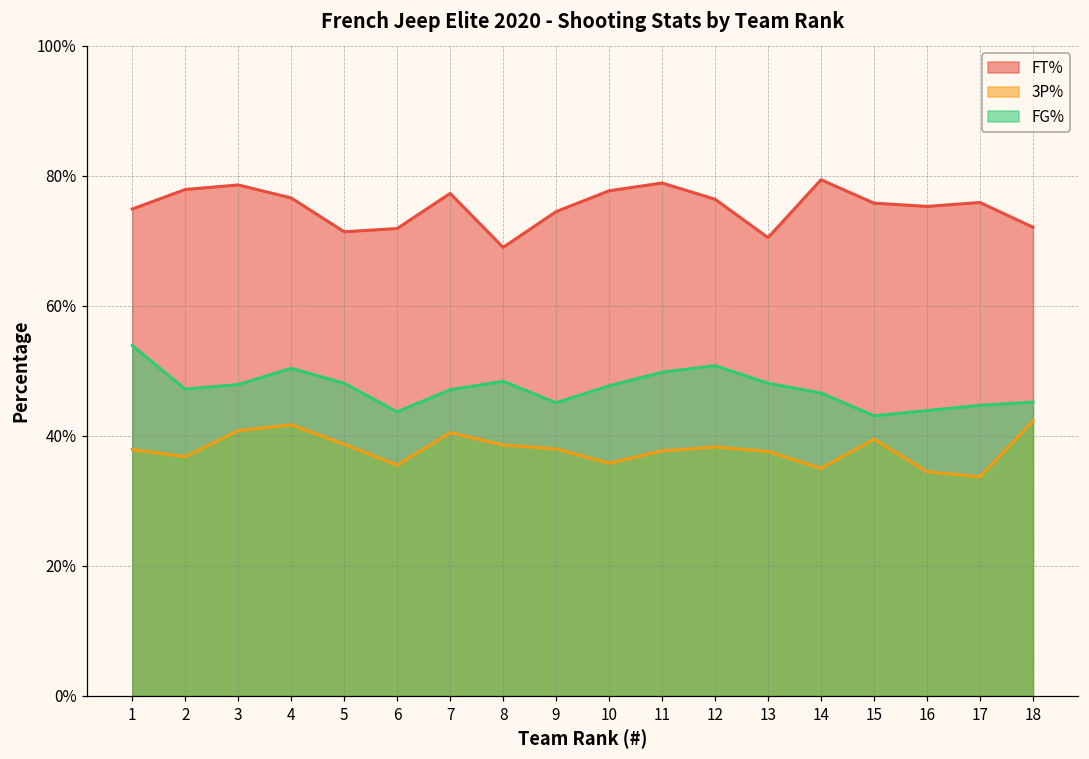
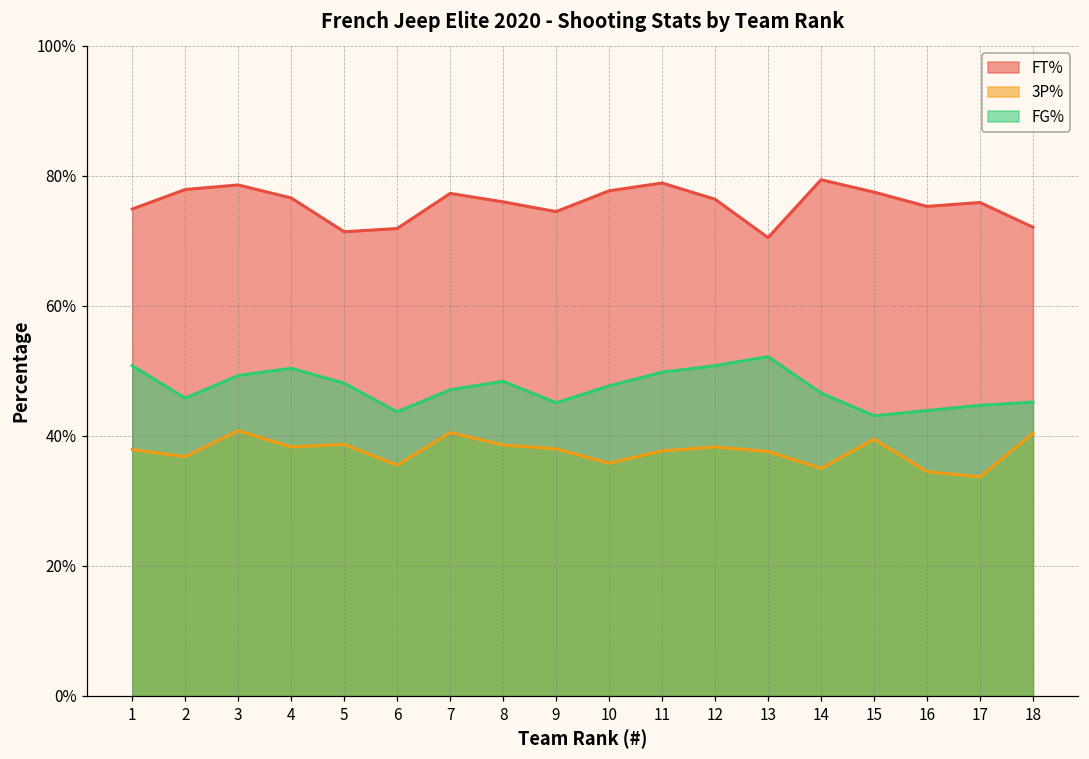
  {
    "FT%": {
      "1": "75%",
      "2": "78%",
      "3": "79%",
      "4": "77%",
      "5": "71%",
      "6": "72%",
      "7": "77%",
-     "8": "69%",
+     "8": "76%",
      "9": "75%",
      "10": "78%",
      "11": "79%",
      "12": "76%",
      "13": "71%",
      "14": "79%",
-     "15": "76%",
+     "15": "78%",
      "16": "75%",
      "17": "76%",
      "18": "72%"
    },
    "3P%": {
      "1": "38%",
      "2": "37%",
      "3": "41%",
-     "4": "42%",
+     "4": "38%",
      "5": "39%",
      "6": "36%",
      "7": "41%",
      "8": "39%",
      "9": "38%",
      "10": "36%",
      "11": "38%",
      "12": "38%",
      "13": "38%",
      "14": "35%",
      "15": "40%",
      "16": "35%",
      "17": "34%",
-     "18": "42%"
+     "18": "40%"
    },
    "FG%": {
-     "1": "54%",
-     "2": "47%",
-     "3": "48%",
+     "1": "51%",
+     "2": "46%",
+     "3": "49%",
      "4": "50%",
      "5": "48%",
      "6": "44%",
      "7": "47%",
      "8": "48%",
      "9": "45%",
      "10": "48%",
      "11": "50%",
      "12": "51%",
-     "13": "48%",
+     "13": "52%",
      "14": "47%",
      "15": "43%",
      "16": "44%",
      "17": "45%",
      "18": "45%"
    }
  }
